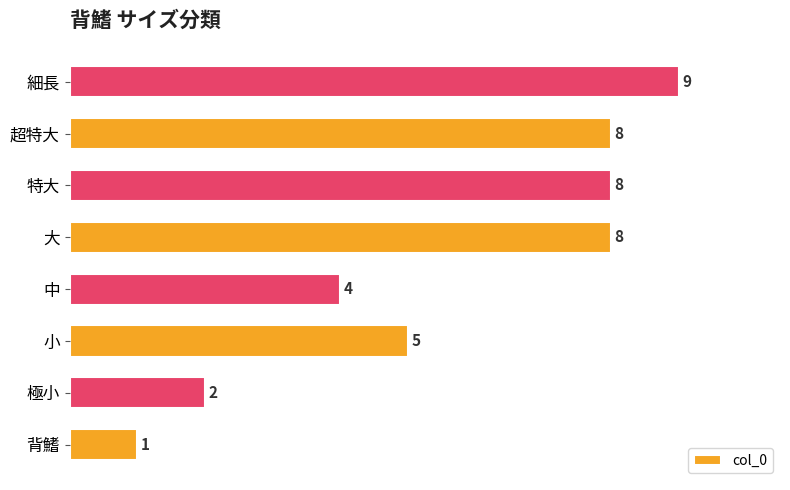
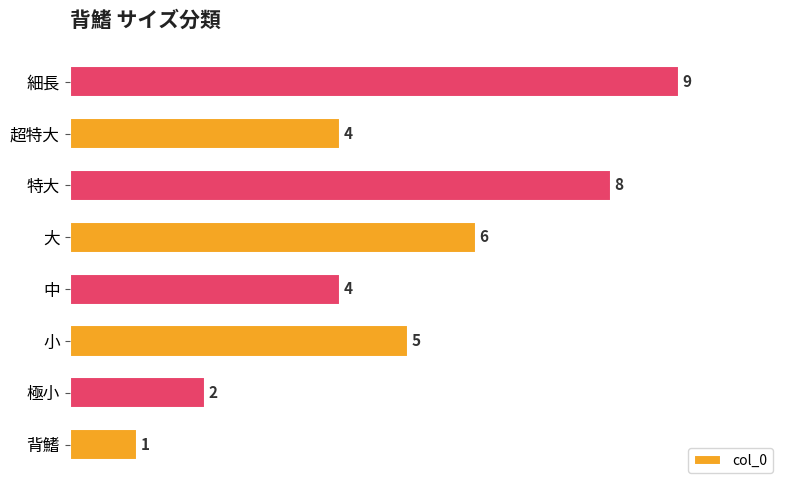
  {
    "細長": 9,
-   "超特大": 8,
+   "超特大": 4,
    "特大": 8,
-   "大": 8,
+   "大": 6,
    "中": 4,
    "小": 5,
    "極小": 2,
    "背鰭": 1
  }
